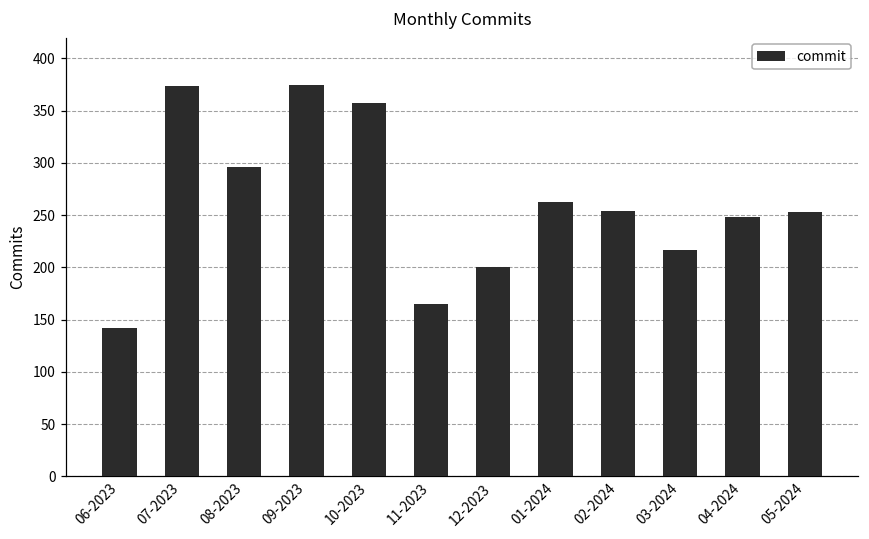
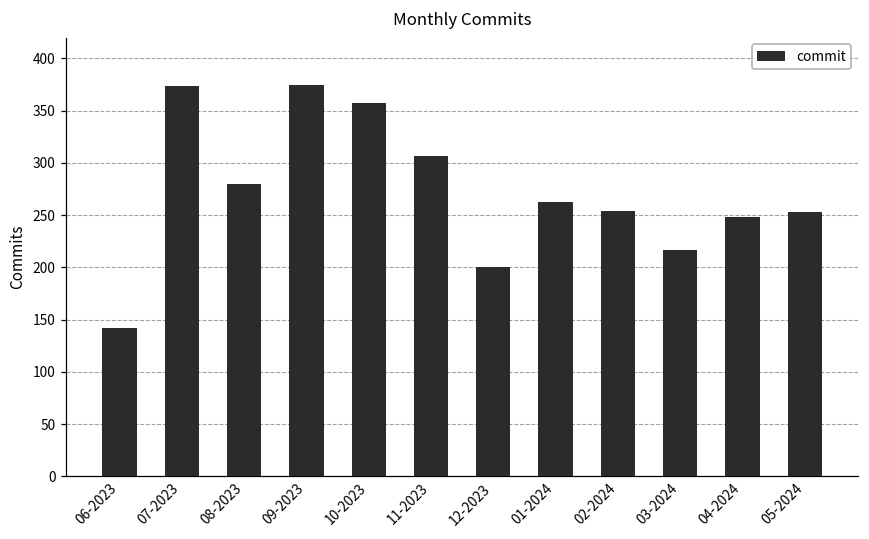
  {
    "06-2023": 140,
    "07-2023": 370,
-   "08-2023": 300,
+   "08-2023": 280,
    "09-2023": 380,
    "10-2023": 360,
-   "11-2023": 170,
+   "11-2023": 310,
    "12-2023": 200,
    "01-2024": 260,
    "02-2024": 250,
    "03-2024": 220,
    "04-2024": 250,
    "05-2024": 250
  }
